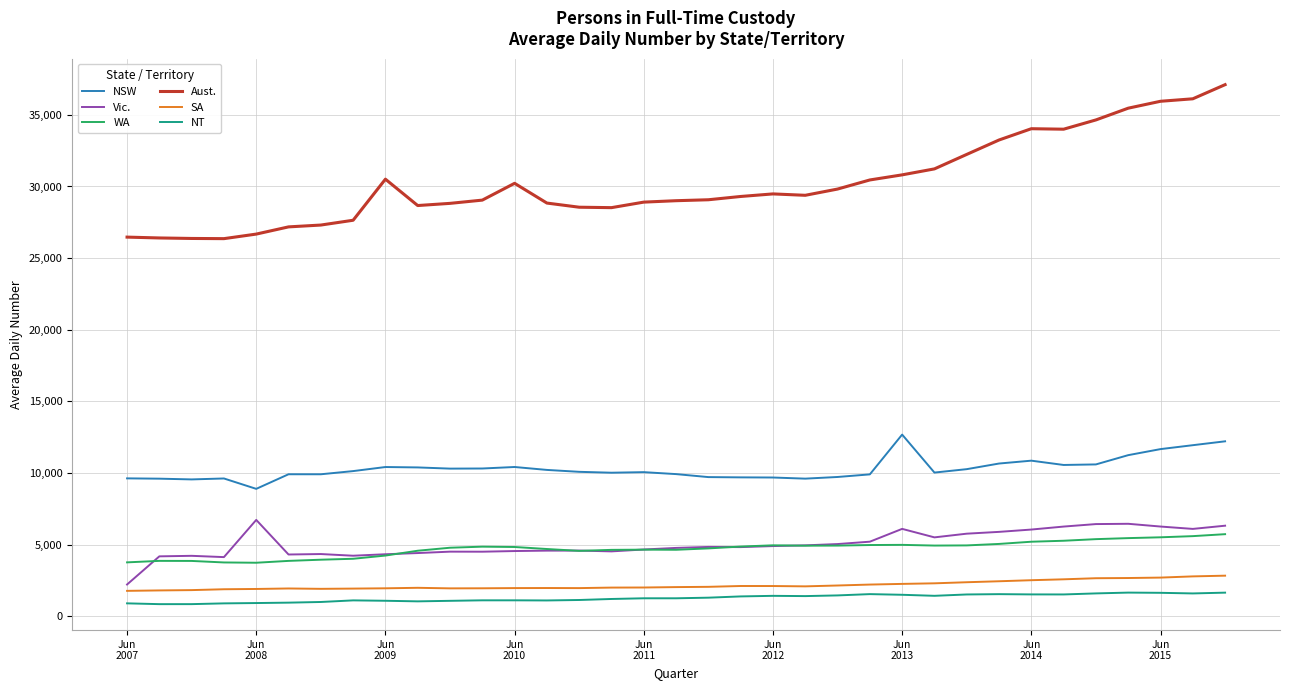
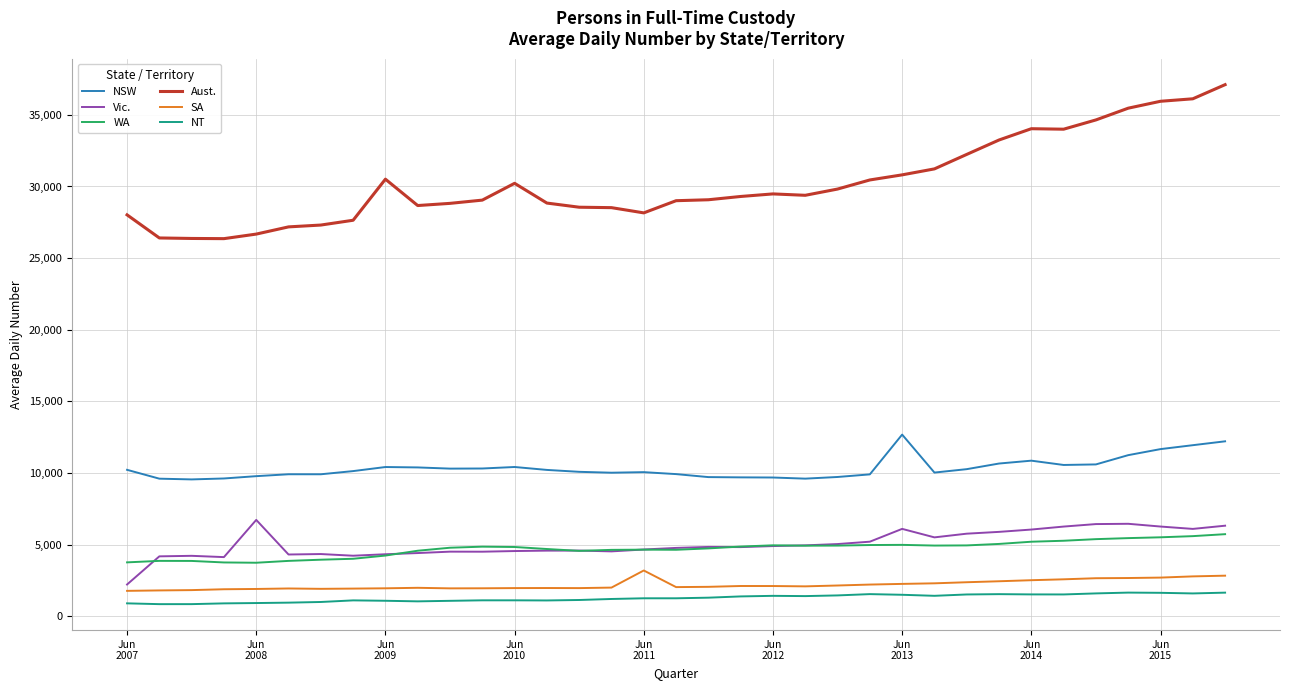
  {
    "NSW": {
-     "Jun 2007": "9,600",
-     "Jun 2008": "8,900",
+     "Jun 2007": "10,200",
+     "Jun 2008": "9,800",
      "Jun 2009": "10,400",
      "Jun 2010": "10,400",
      "Jun 2011": "10,100",
      "Jun 2012": "9,700",
      "Jun 2013": "12,700",
      "Jun 2014": "10,900",
      "Jun 2015": "11,700"
    },
    "Vic.": {
      "Jun 2007": "2,200",
      "Jun 2008": "6,700",
      "Jun 2010": "4,500",
      "Jun 2013": "6,100",
      "Jun 2014": "6,100",
      "Jun 2015": "6,300"
    },
    "Aust.": {
-     "Jun 2007": "26,500",
+     "Jun 2007": "28,000",
      "Jun 2008": "26,700",
      "Jun 2009": "30,500",
      "Jun 2010": "30,200",
-     "Jun 2011": "28,900",
+     "Jun 2011": "28,200",
      "Jun 2012": "29,500",
      "Jun 2013": "30,800",
      "Jun 2014": "34,000",
      "Jun 2015": "35,900"
    },
    "SA": {
      "Jun 2007": "1,800",
      "Jun 2008": "1,900",
      "Jun 2009": "1,900",
      "Jun 2010": "2,000",
-     "Jun 2011": "2,000",
+     "Jun 2011": "3,200",
      "Jun 2012": "2,100",
      "Jun 2013": "2,300",
      "Jun 2014": "2,500",
      "Jun 2015": "2,700"
    }
  }
